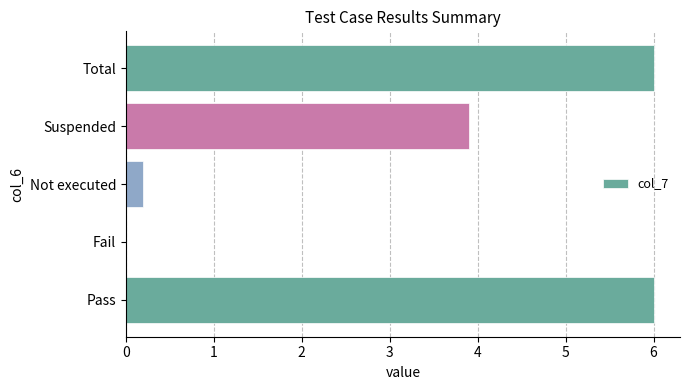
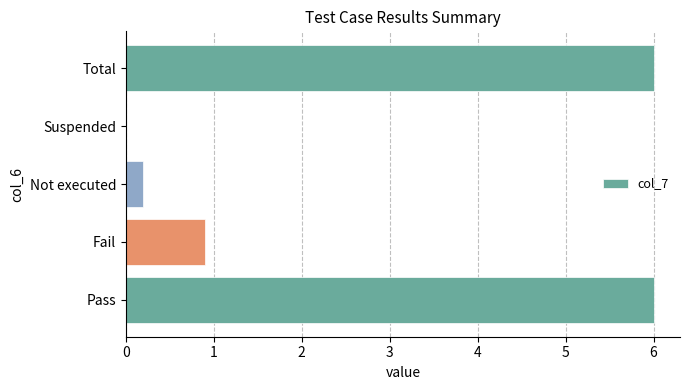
  {
    "Total": 6.0,
-   "Suspended": 3.9,
+   "Suspended": 0.0,
    "Not executed": 0.2,
-   "Fail": 0.0,
+   "Fail": 0.9,
    "Pass": 6.0
  }
